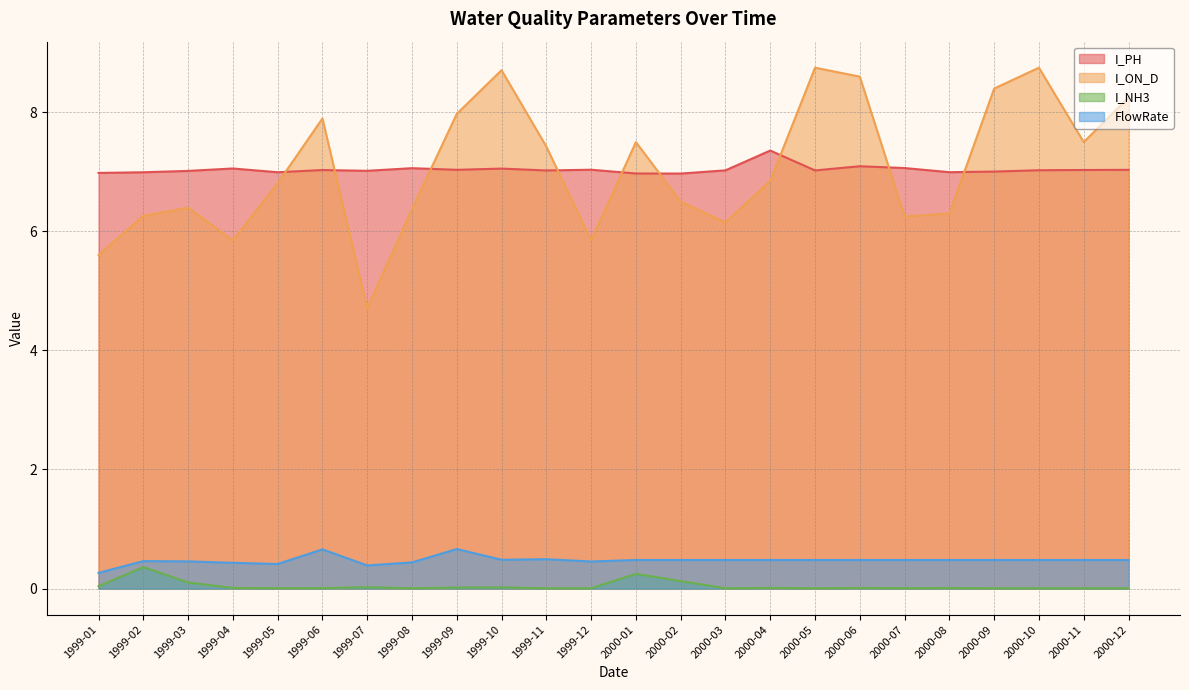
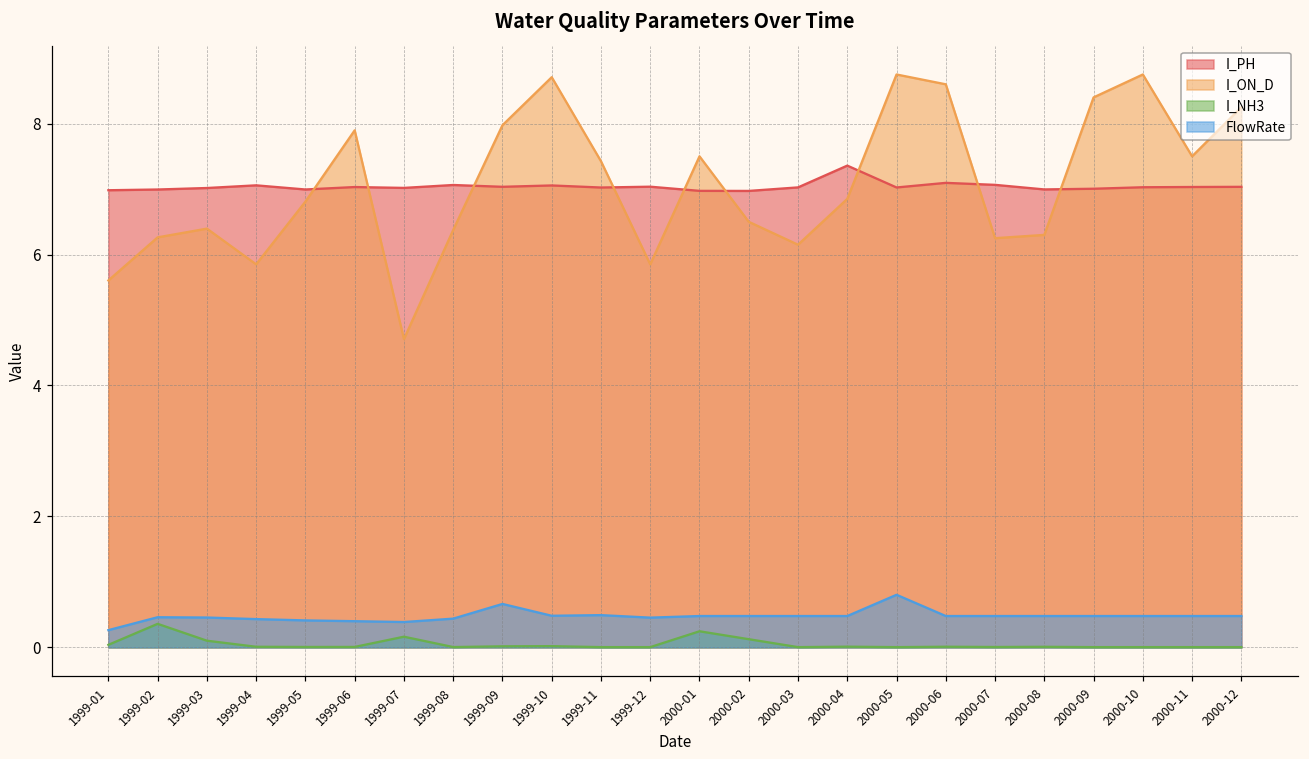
  {
    "I_PH": {
      "1999-01": 7.0,
      "1999-02": 7.0,
      "1999-03": 7.0,
      "1999-04": 7.1,
      "1999-05": 7.0,
      "1999-06": 7.0,
      "1999-07": 7.0,
      "1999-08": 7.1,
      "1999-09": 7.0,
      "1999-10": 7.1,
      "1999-11": 7.0,
      "1999-12": 7.0,
      "2000-01": 7.0,
      "2000-02": 7.0,
      "2000-03": 7.0,
      "2000-04": 7.4,
      "2000-05": 7.0,
      "2000-06": 7.1,
      "2000-07": 7.1,
      "2000-08": 7.0,
      "2000-09": 7.0,
      "2000-10": 7.0,
      "2000-11": 7.0,
      "2000-12": 7.0
    },
    "I_ON_D": {
      "1999-01": 5.6,
      "1999-02": 6.3,
      "1999-03": 6.4,
      "1999-04": 5.9,
      "1999-05": 6.8,
      "1999-06": 7.9,
      "1999-07": 4.7,
      "1999-08": 6.4,
      "1999-09": 8.0,
      "1999-10": 8.7,
      "1999-11": 7.4,
      "1999-12": 5.8,
      "2000-01": 7.5,
      "2000-02": 6.5,
      "2000-03": 6.2,
      "2000-04": 6.9,
      "2000-05": 8.8,
      "2000-06": 8.6,
      "2000-07": 6.3,
      "2000-08": 6.3,
      "2000-09": 8.4,
      "2000-10": 8.8,
      "2000-11": 7.5
    },
    "I_NH3": {
      "1999-01": 0.0,
      "1999-02": 0.4,
      "1999-03": 0.1,
      "1999-04": 0.0,
      "1999-05": 0.0,
      "1999-06": 0.0,
-     "1999-07": 0.0,
+     "1999-07": 0.2,
      "1999-08": 0.0,
      "1999-09": 0.0,
      "1999-10": 0.0,
      "1999-11": 0.0,
      "1999-12": 0.0,
      "2000-01": 0.2,
      "2000-02": 0.1,
      "2000-03": 0.0,
      "2000-04": 0.0,
      "2000-05": 0.0,
      "2000-06": 0.0,
      "2000-07": 0.0,
      "2000-08": 0.0,
      "2000-09": 0.0,
      "2000-10": 0.0,
      "2000-11": 0.0,
      "2000-12": 0.0
    },
    "FlowRate": {
      "1999-01": 0.3,
      "1999-02": 0.5,
      "1999-03": 0.5,
      "1999-04": 0.4,
      "1999-05": 0.4,
-     "1999-06": 0.7,
+     "1999-06": 0.4,
      "1999-07": 0.4,
      "1999-08": 0.4,
      "1999-09": 0.7,
      "1999-10": 0.5,
      "1999-11": 0.5,
      "1999-12": 0.5,
      "2000-01": 0.5,
      "2000-02": 0.5,
      "2000-03": 0.5,
      "2000-04": 0.5,
-     "2000-05": 0.5,
+     "2000-05": 0.8,
      "2000-06": 0.5,
      "2000-07": 0.5,
      "2000-08": 0.5,
      "2000-09": 0.5,
      "2000-10": 0.5,
      "2000-11": 0.5,
      "2000-12": 0.5
    }
  }
